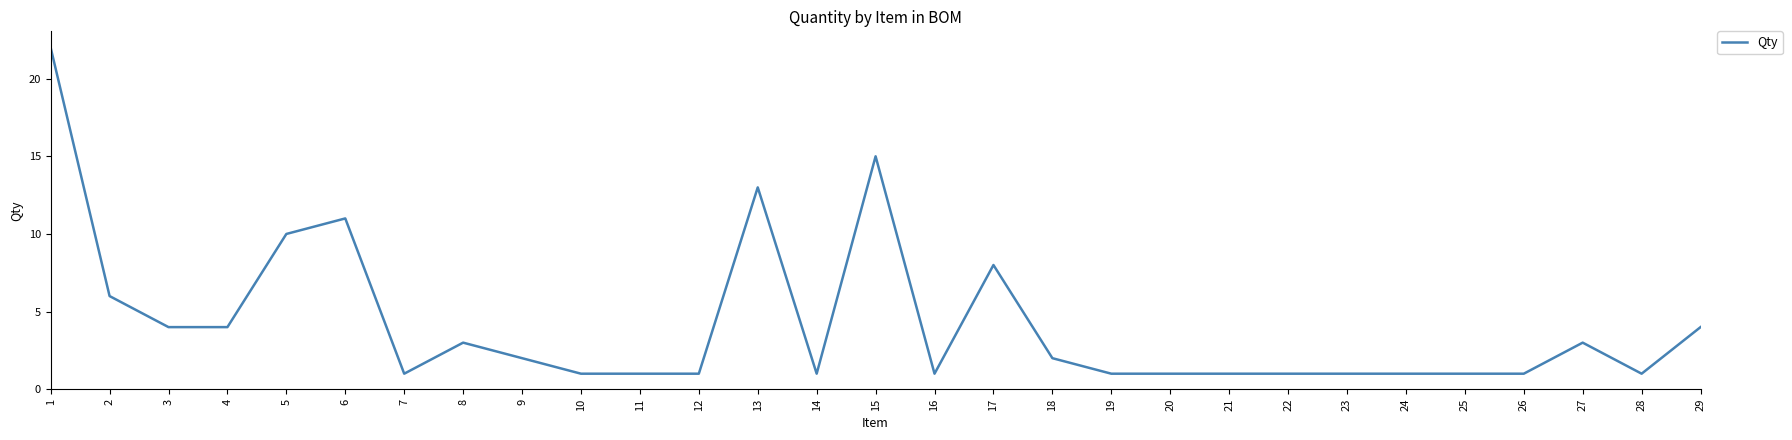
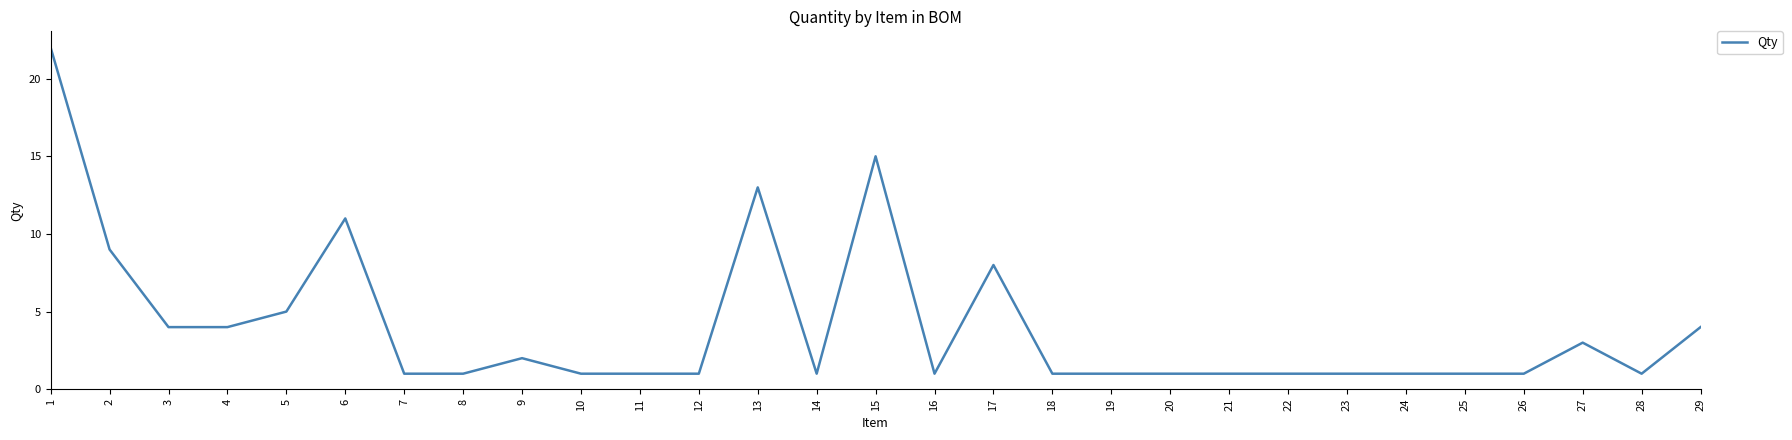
  {
    "1": 22,
-   "2": 6,
+   "2": 9,
    "3": 4,
    "4": 4,
-   "5": 10,
+   "5": 5,
    "6": 11,
    "7": 1,
-   "8": 3,
+   "8": 1,
    "9": 2,
    "10": 1,
    "11": 1,
    "12": 1,
    "13": 13,
    "14": 1,
    "15": 15,
    "16": 1,
    "17": 8,
-   "18": 2,
+   "18": 1,
    "19": 1,
    "20": 1,
    "21": 1,
    "22": 1,
    "23": 1,
    "24": 1,
    "25": 1,
    "26": 1,
    "27": 3,
    "28": 1,
    "29": 4
  }
